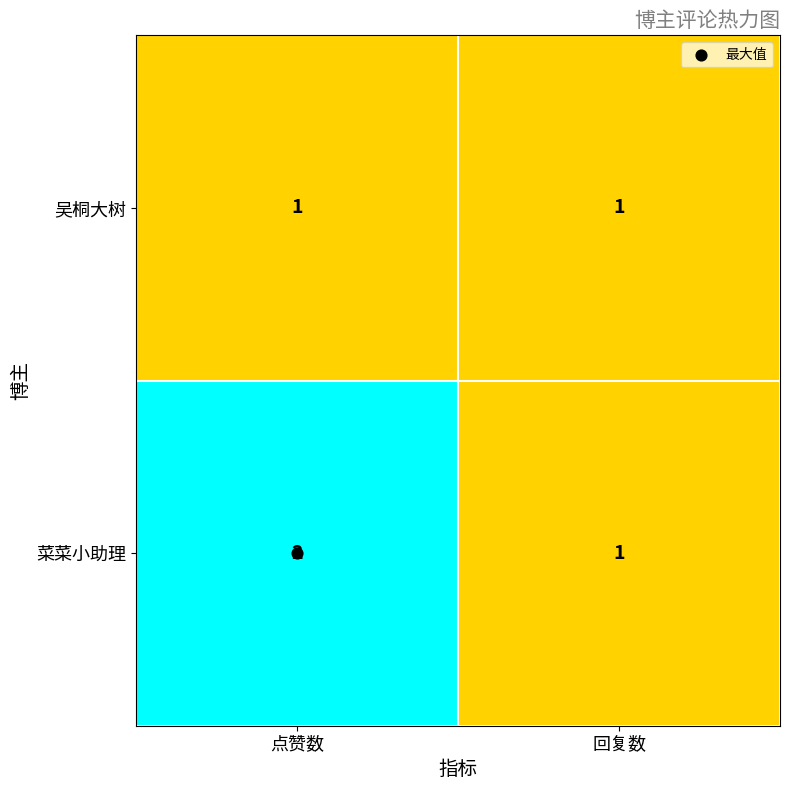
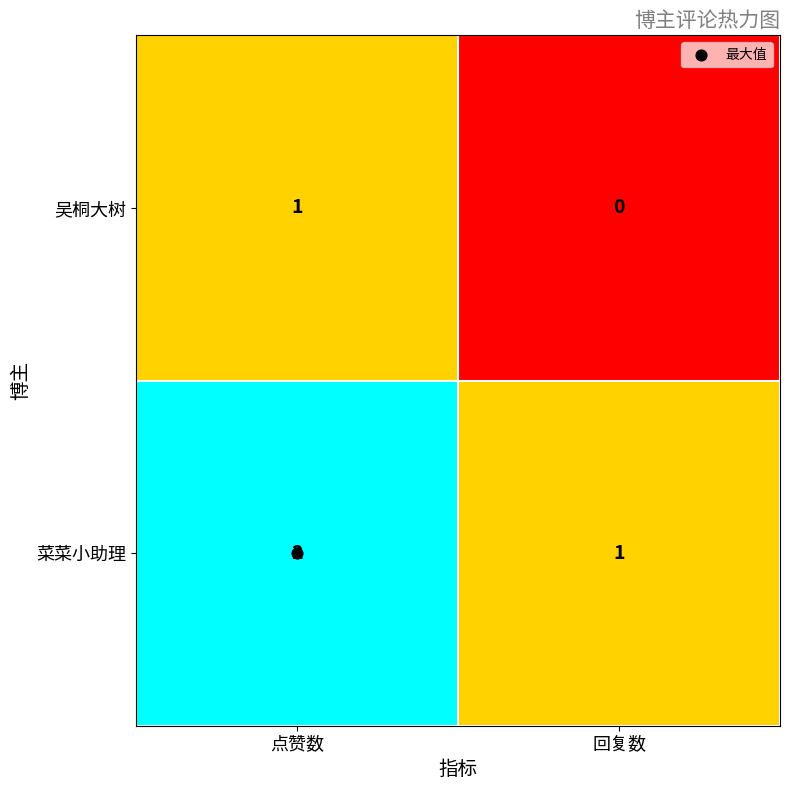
  {
    "吴桐大树": {
      "点赞数": 1,
-     "回复数": 1
+     "回复数": 0
    },
    "菜菜小助理": {
      "回复数": 1
    }
  }
